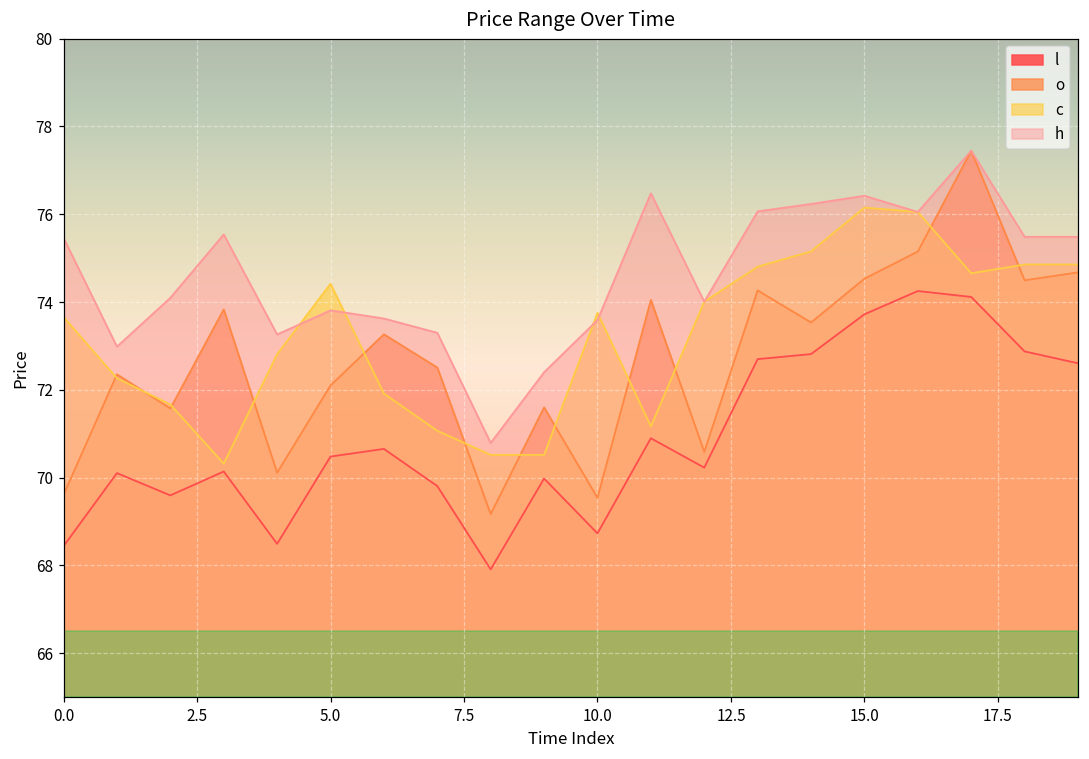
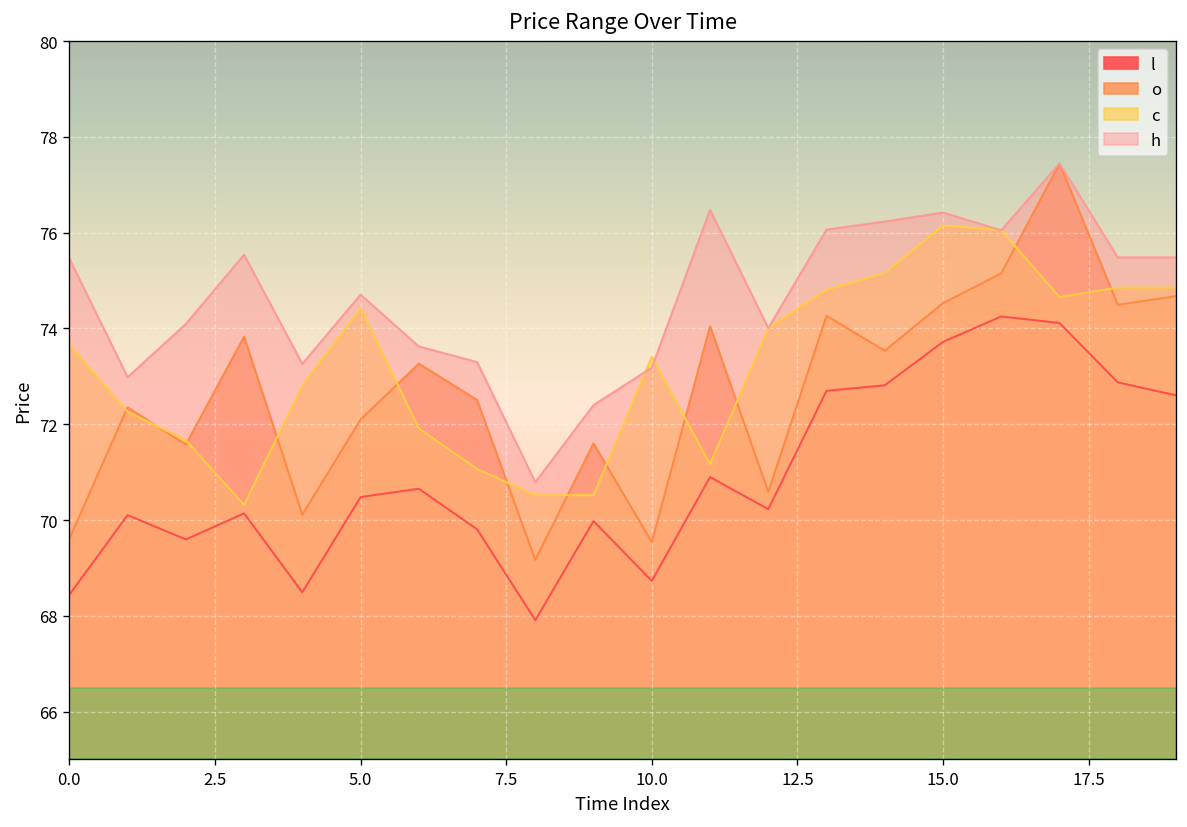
  {
    "c": {
      "0.0": 73.7,
      "5.0": 74.4,
-     "10.0": 73.8,
+     "10.0": 73.4,
      "15.0": 76.2
    },
    "h": {
      "0.0": 75.5,
-     "5.0": 73.8,
-     "10.0": 73.6,
+     "5.0": 74.7,
+     "10.0": 73.2,
      "15.0": 76.4
    }
  }
